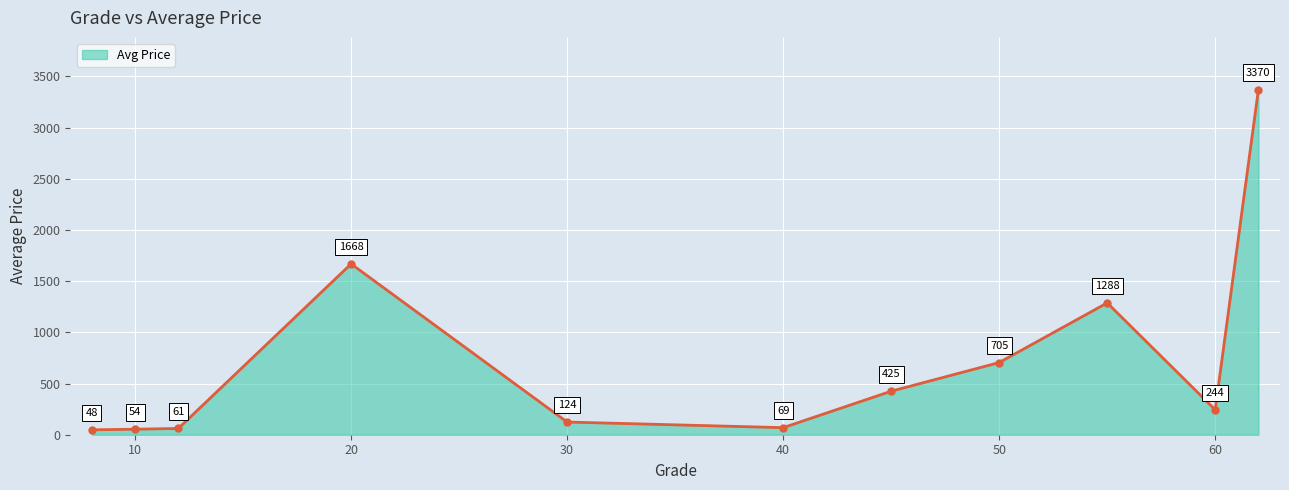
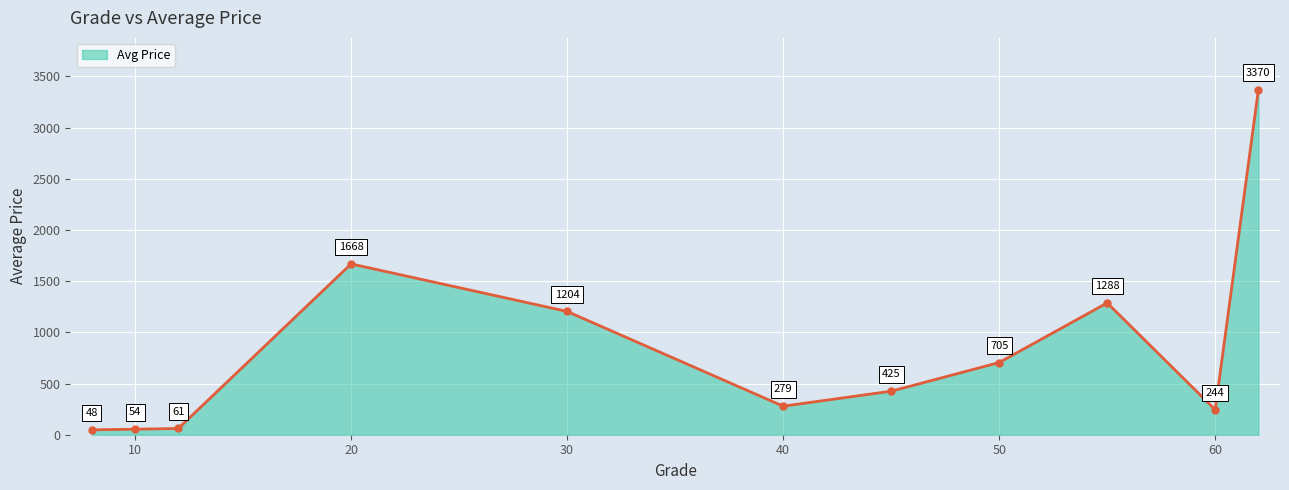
  {
-   "30": 124,
-   "40": 69
+   "30": 1204,
+   "40": 279
  }
